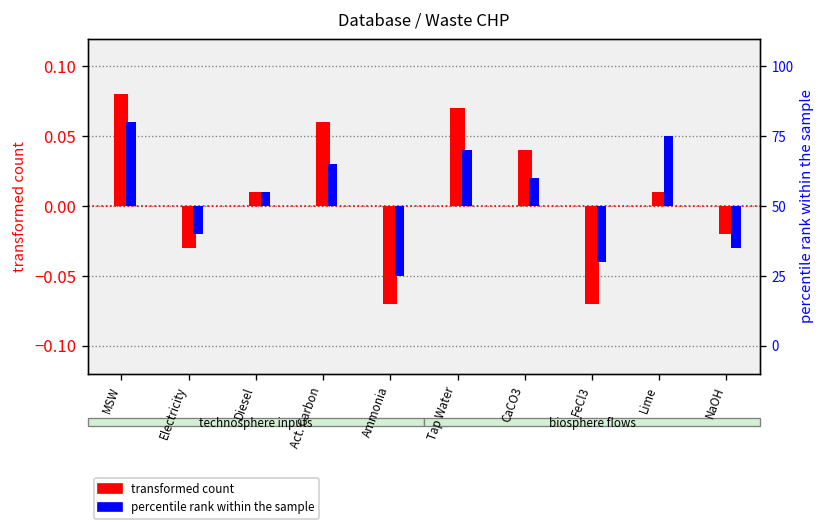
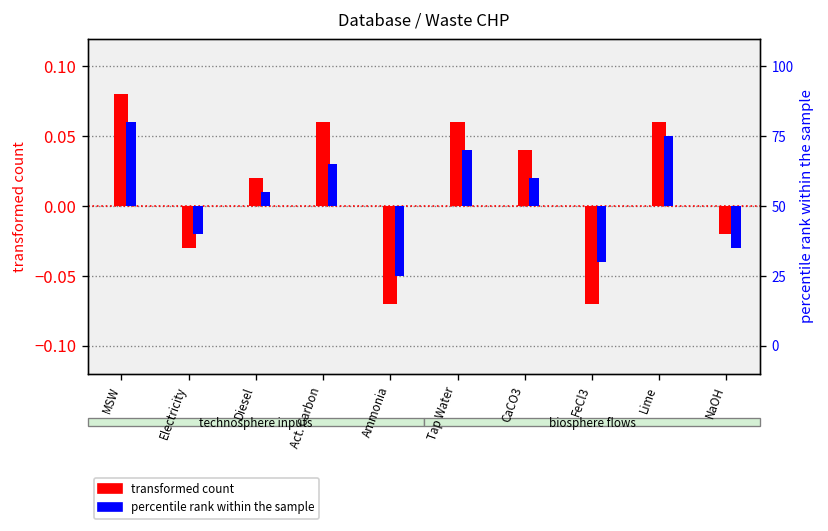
  {
    "transformed count": {
      "MSW": 0.08,
      "Electricity": -0.03,
-     "Diesel": 0.01,
+     "Diesel": 0.02,
      "Act. Carbon": 0.06,
      "Ammonia": -0.07,
-     "Tap Water": 0.07,
+     "Tap Water": 0.06,
      "CaCO3": 0.04,
      "FeCl3": -0.07,
-     "Lime": 0.01,
+     "Lime": 0.06,
      "NaOH": -0.02
    }
  }
